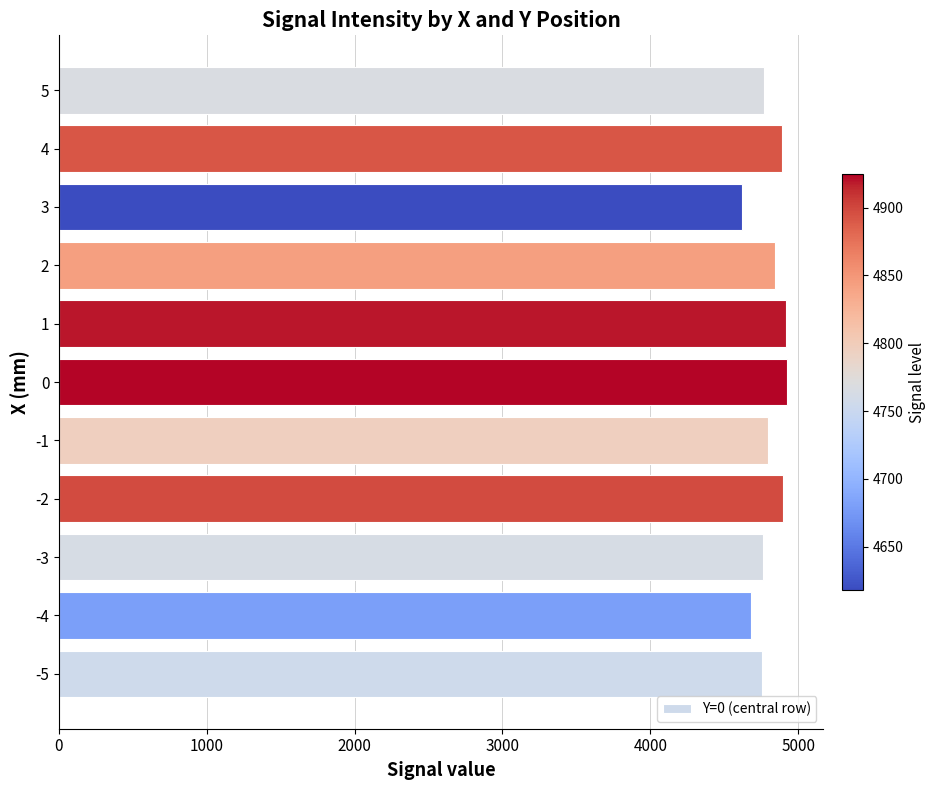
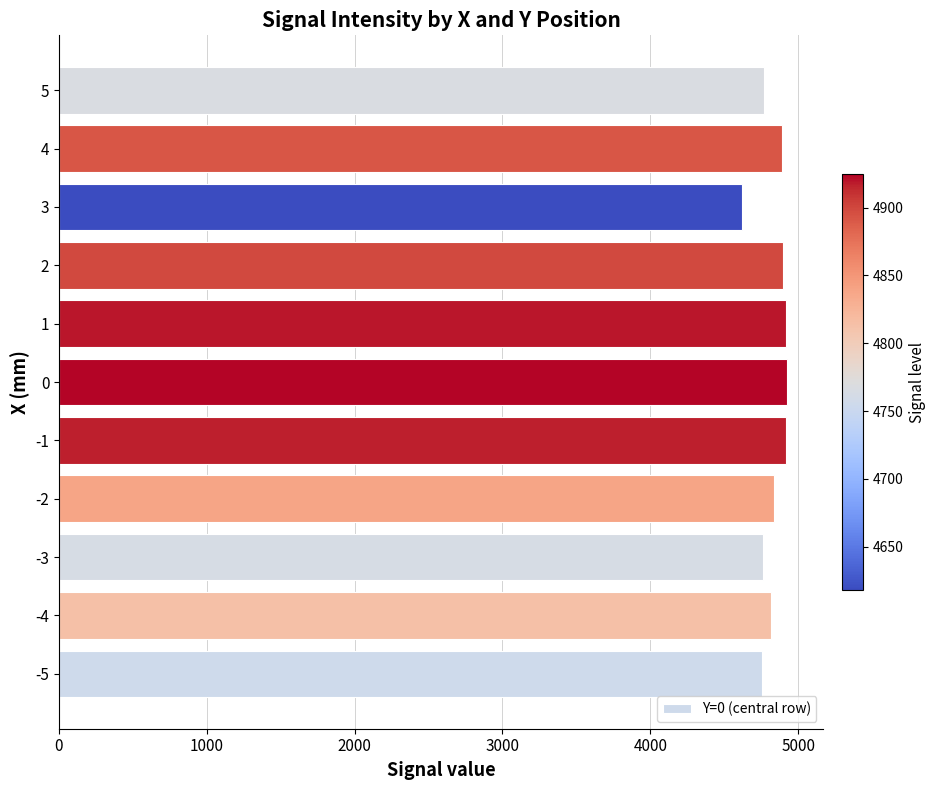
  {
    "5": 4770,
    "4": 4890,
    "3": 4620,
-   "2": 4840,
+   "2": 4900,
    "1": 4920,
    "0": 4920,
-   "-1": 4800,
-   "-2": 4900,
+   "-1": 4920,
+   "-2": 4840,
    "-3": 4760,
-   "-4": 4680,
+   "-4": 4810,
    "-5": 4760
  }
